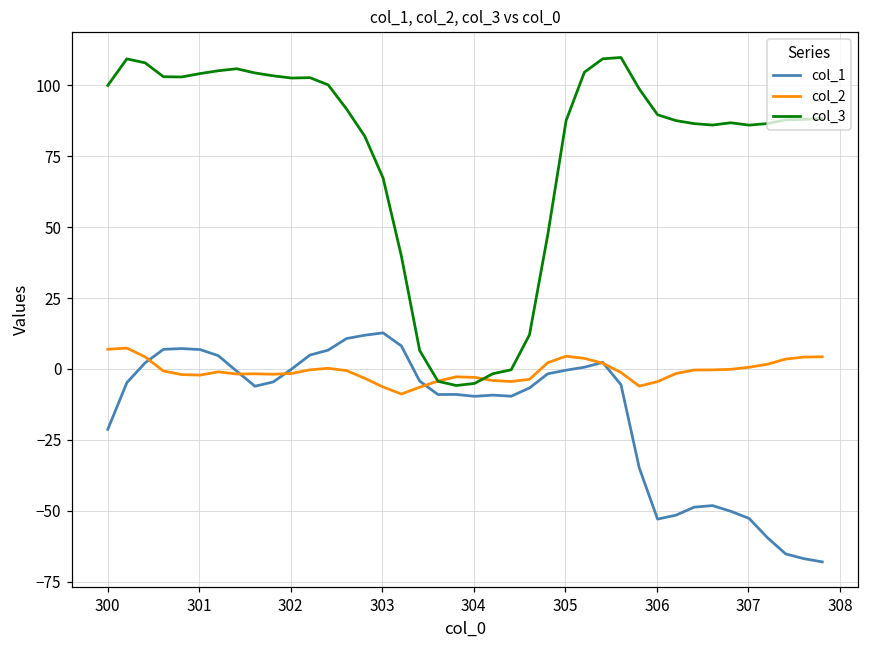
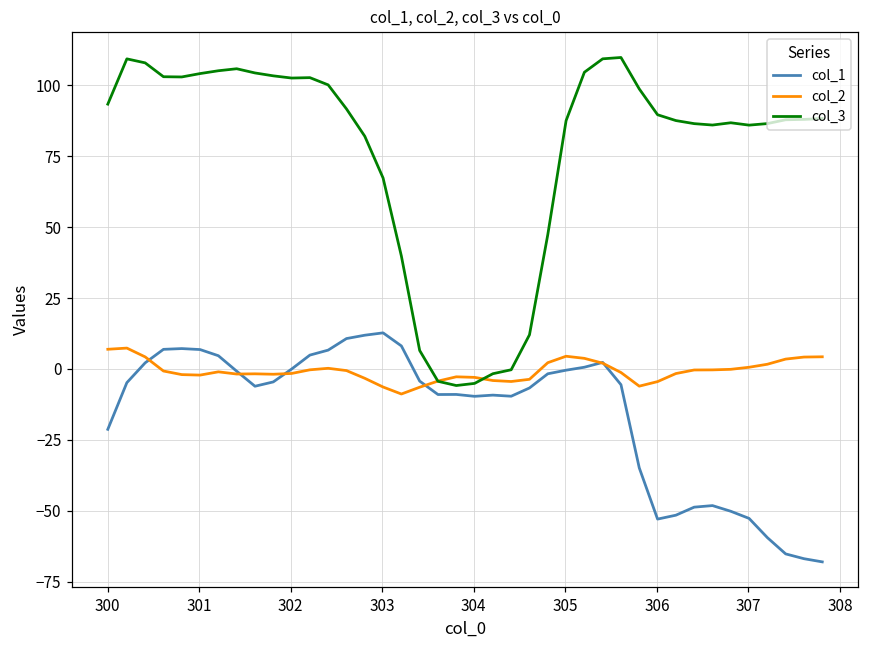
  {
    "col_1": {
      "300": -21
    },
    "col_2": {
      "300": 7
    },
    "col_3": {
-     "300": 100
+     "300": 93
    }
  }
